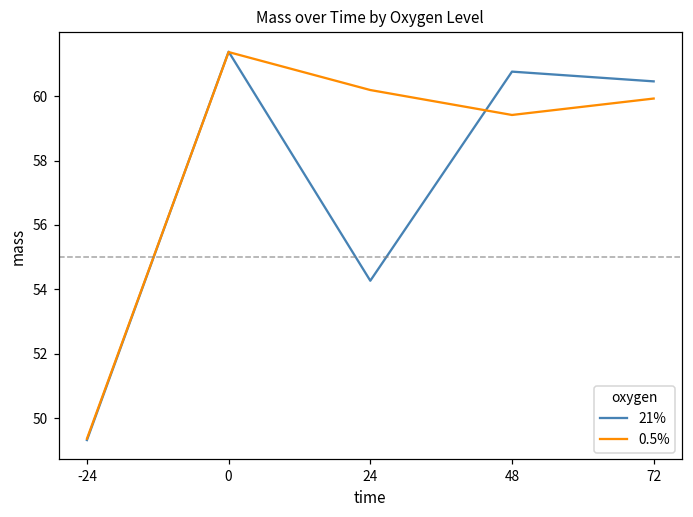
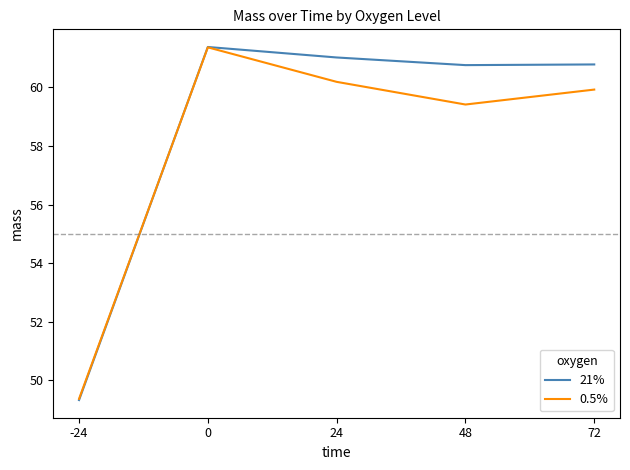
  {
    "21%": {
-     "24": 54.3,
+     "24": 61.0,
      "48": 60.8,
-     "72": 60.5
+     "72": 60.8
    },
    "0.5%": {
      "24": 60.2,
      "48": 59.4,
      "72": 59.9
    }
  }
